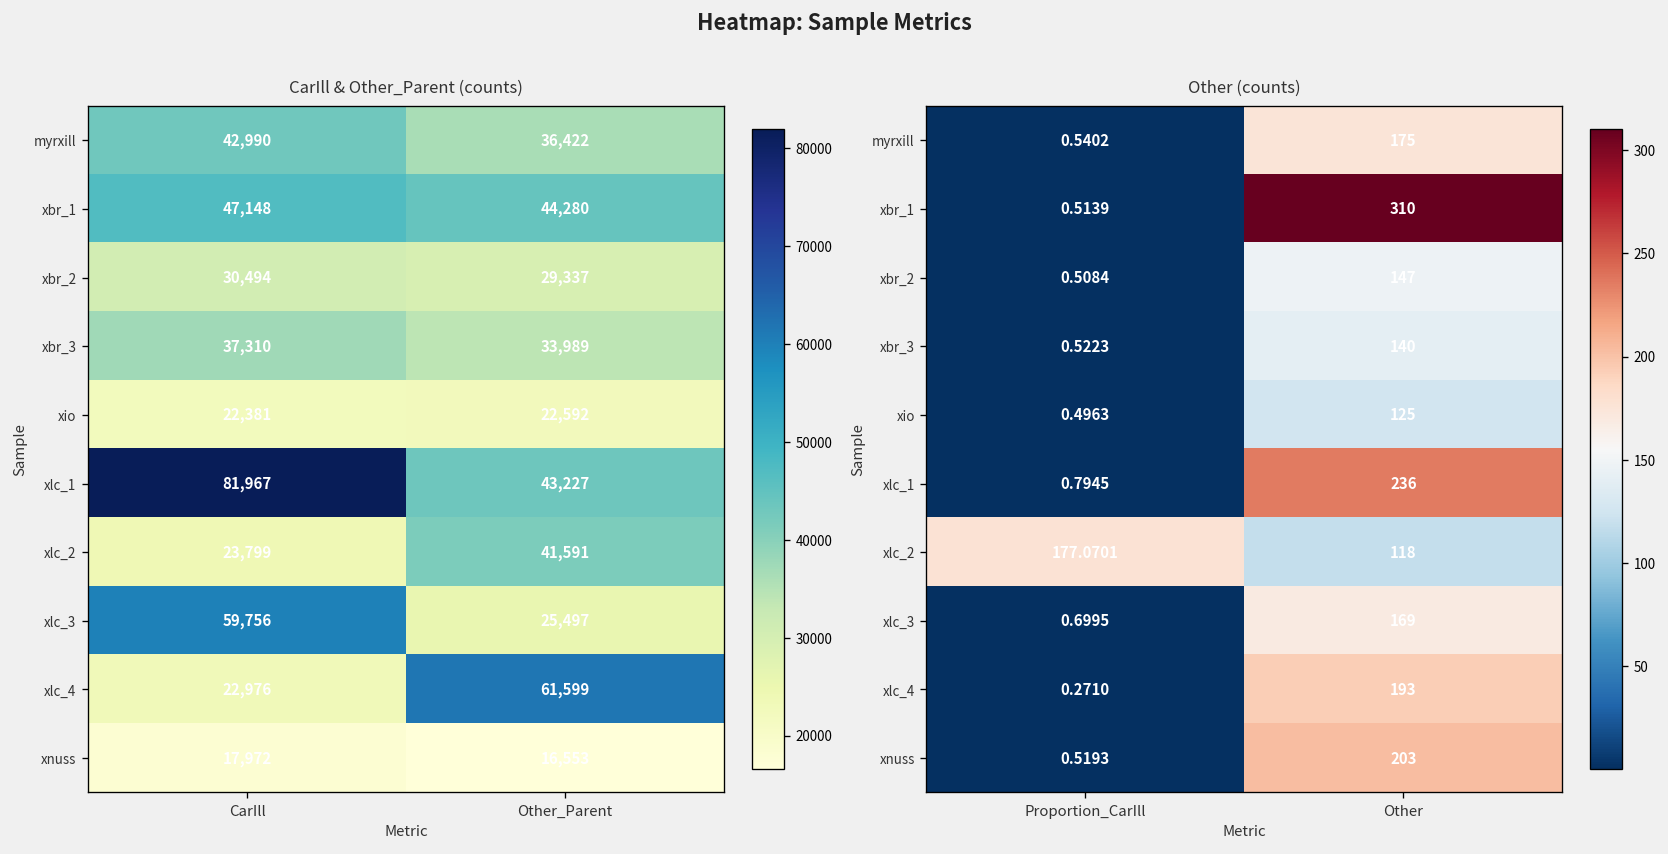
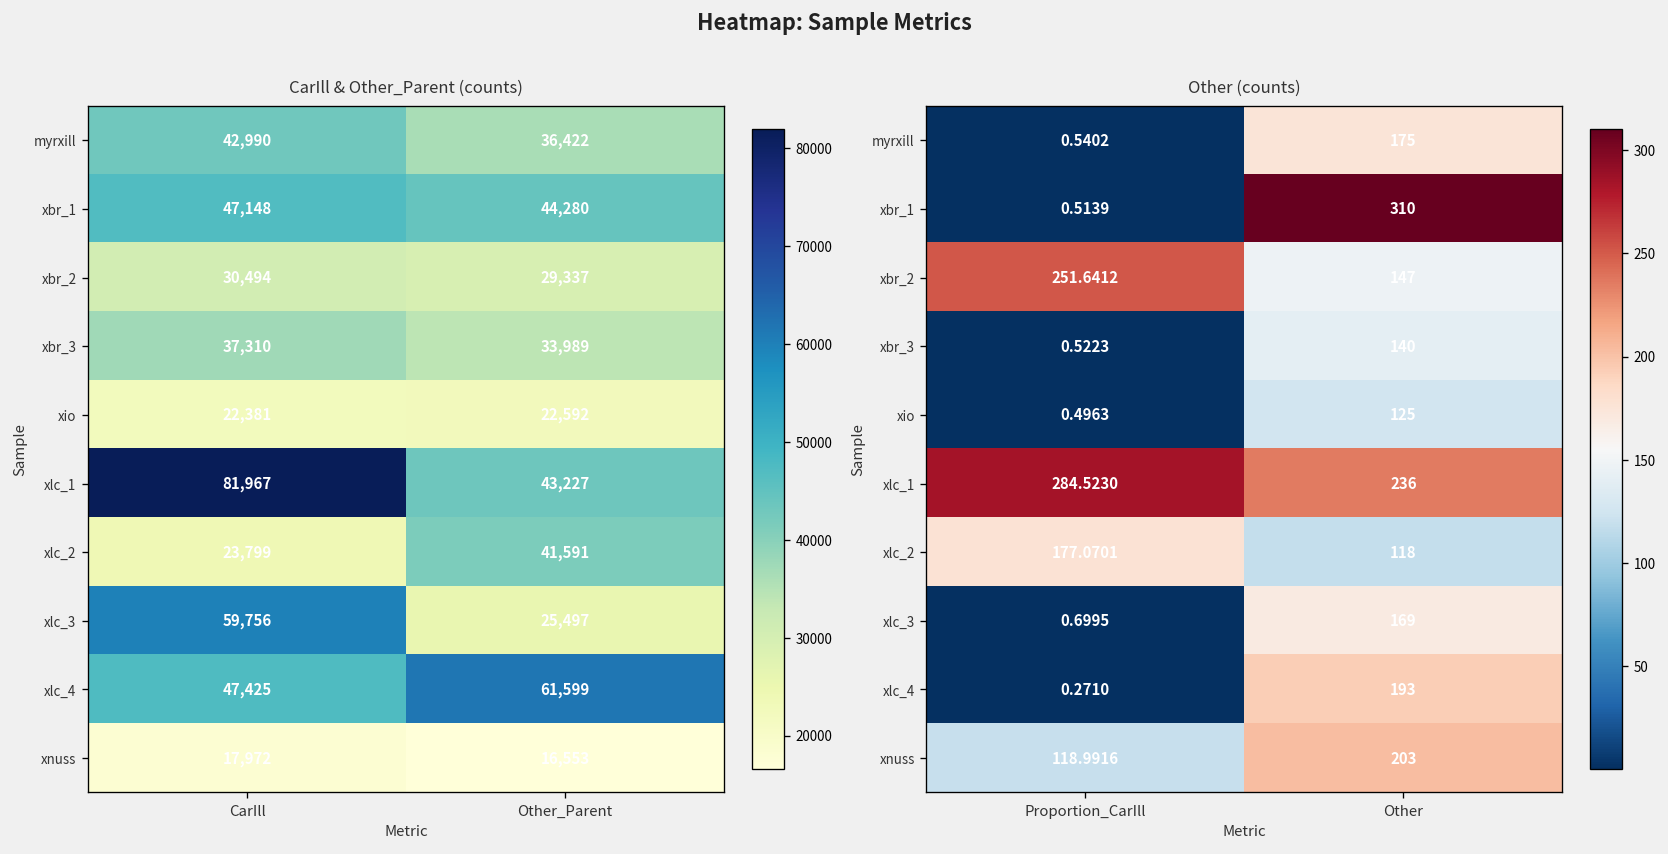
  {
    "CarIll & Other_Parent (counts)": {
      "myrxill": {
        "CarIll": "42,990",
        "Other_Parent": "36,422"
      },
      "xbr_1": {
        "CarIll": "47,148",
        "Other_Parent": "44,280"
      },
      "xbr_2": {
        "CarIll": "30,494",
        "Other_Parent": "29,337"
      },
      "xbr_3": {
        "CarIll": "37,310",
        "Other_Parent": "33,989"
      },
      "xio": {
        "CarIll": "22,381",
        "Other_Parent": "22,592"
      },
      "xlc_1": {
        "CarIll": "81,967",
        "Other_Parent": "43,227"
      },
      "xlc_2": {
        "CarIll": "23,799",
        "Other_Parent": "41,591"
      },
      "xlc_3": {
        "CarIll": "59,756",
        "Other_Parent": "25,497"
      },
      "xlc_4": {
-       "CarIll": "22,976",
+       "CarIll": "47,425",
        "Other_Parent": "61,599"
      }
    },
    "Other (counts)": {
      "myrxill": {
        "Proportion_CarIll": "0.5402"
      },
      "xbr_1": {
        "Proportion_CarIll": "0.5139",
        "Other": "310"
      },
      "xbr_2": {
-       "Proportion_CarIll": "0.5084"
+       "Proportion_CarIll": "251.6412"
      },
      "xbr_3": {
        "Proportion_CarIll": "0.5223"
      },
      "xio": {
        "Proportion_CarIll": "0.4963"
      },
      "xlc_1": {
-       "Proportion_CarIll": "0.7945",
+       "Proportion_CarIll": "284.5230",
        "Other": "236"
      },
      "xlc_2": {
        "Other": "118"
      },
      "xlc_3": {
        "Proportion_CarIll": "0.6995"
      },
      "xlc_4": {
        "Proportion_CarIll": "0.2710",
        "Other": "193"
      },
      "xnuss": {
-       "Proportion_CarIll": "0.5193",
+       "Proportion_CarIll": "118.9916",
        "Other": "203"
      }
    }
  }
